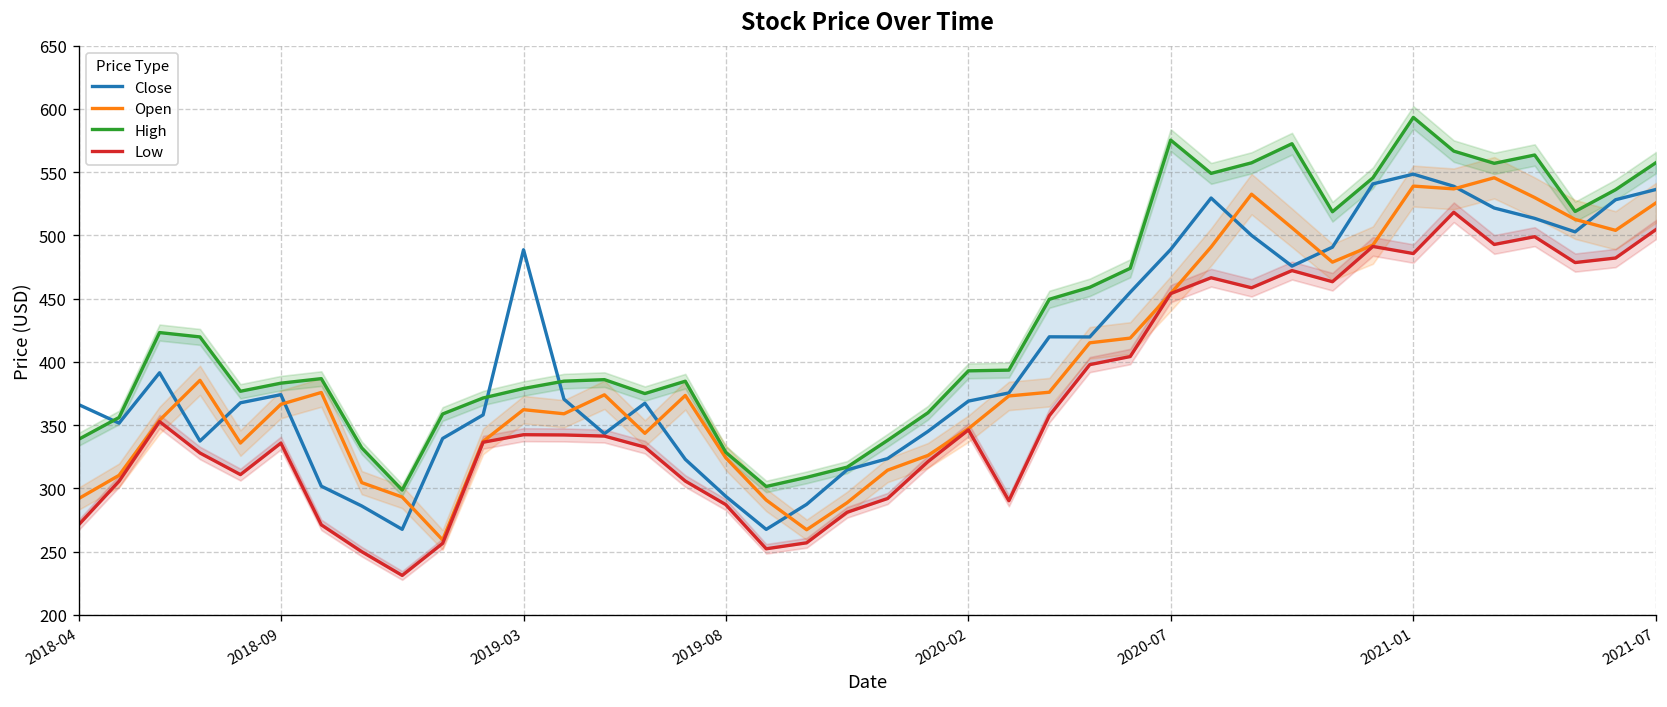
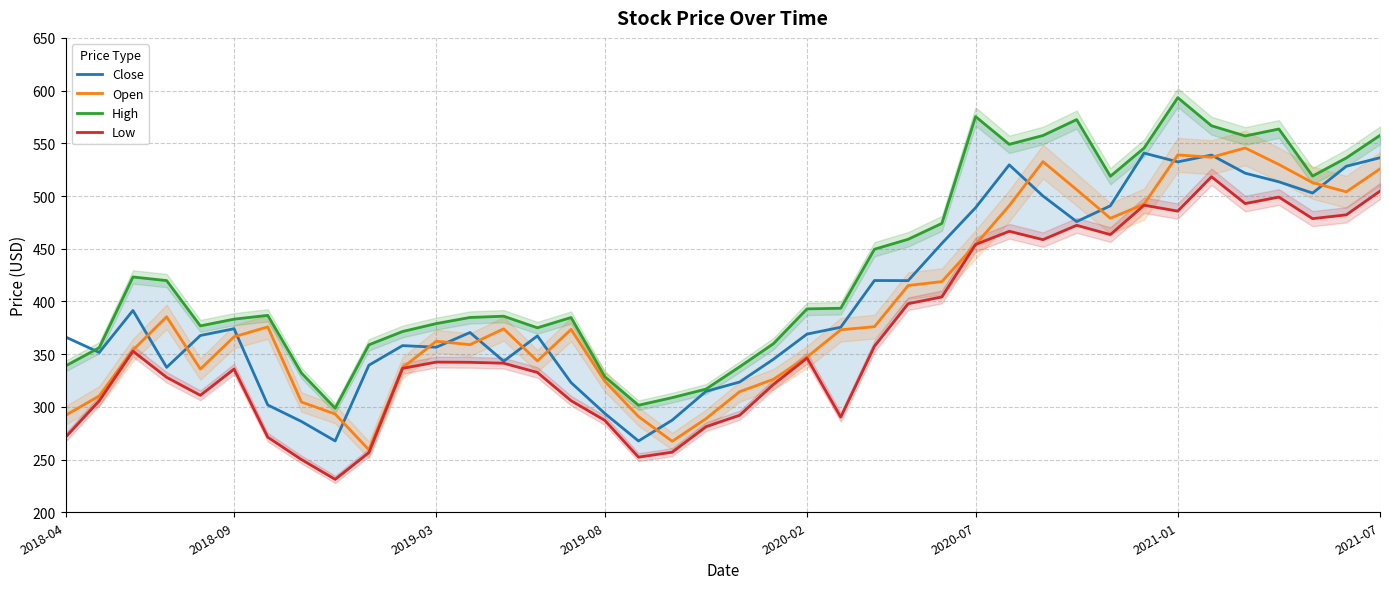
  {
    "Close": {
      "2018-04": 366,
      "2018-09": 374,
-     "2019-03": 489,
+     "2019-03": 357,
      "2020-02": 369,
      "2020-07": 489,
-     "2021-01": 548,
+     "2021-01": 532,
      "2021-07": 536
    }
  }
